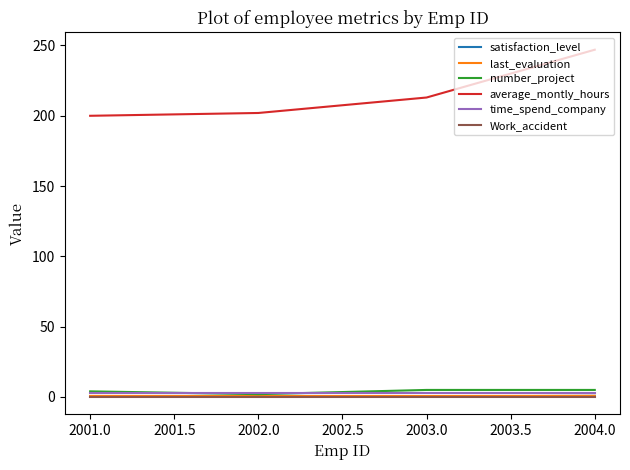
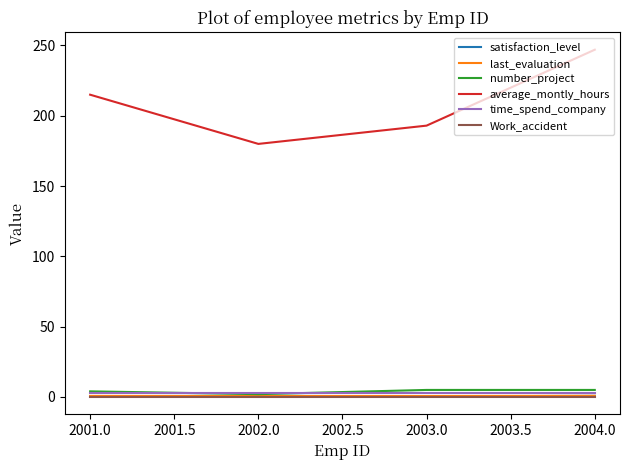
  {
    "number_project": {
      "2003.0": 5,
      "2004.0": 5
    },
    "average_montly_hours": {
-     "2001.0": 200,
-     "2002.0": 202,
-     "2003.0": 213
+     "2001.0": 215,
+     "2002.0": 180,
+     "2003.0": 193
    },
    "time_spend_company": {
      "2003.0": 3,
      "2004.0": 3
    }
  }
